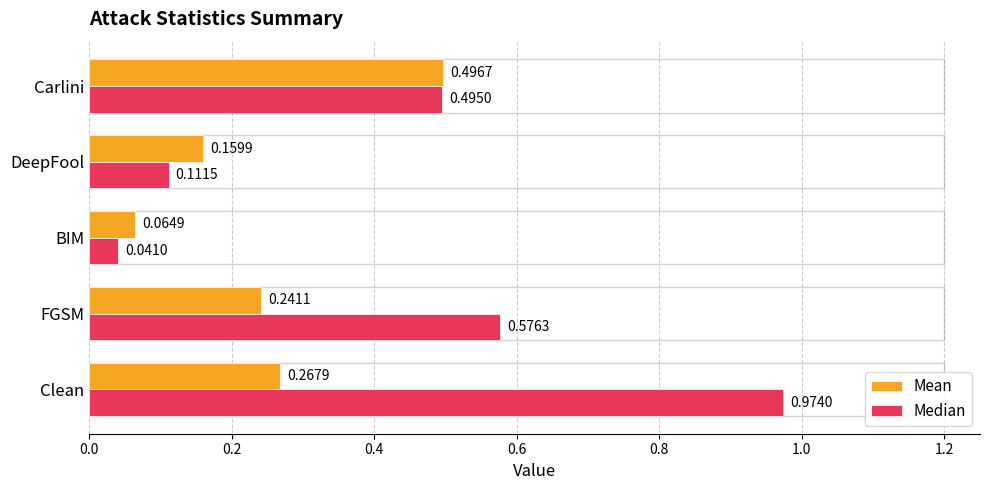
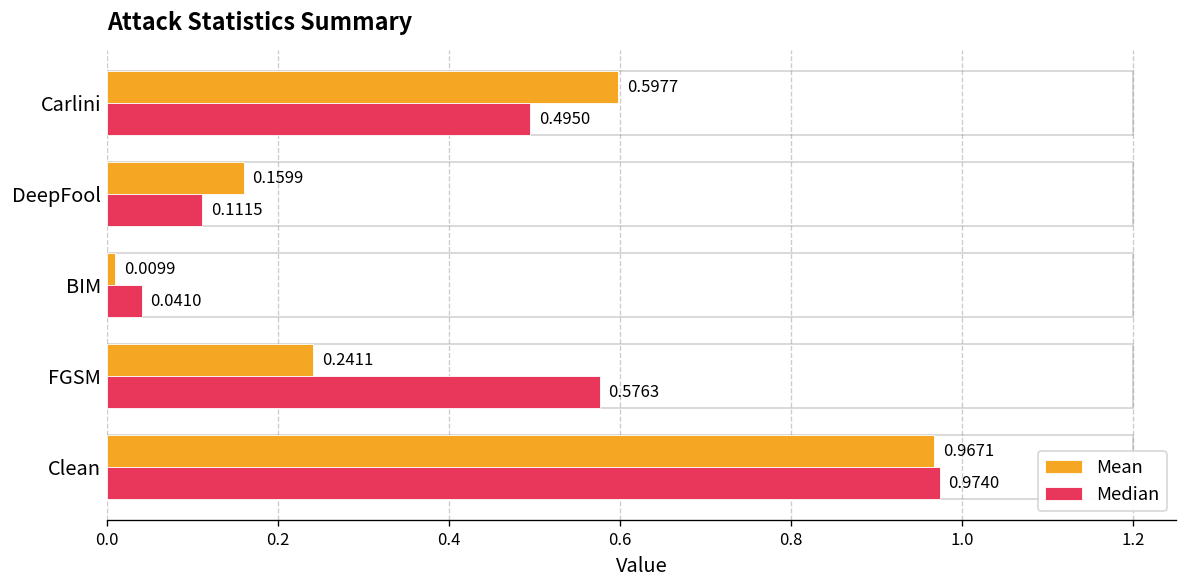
  {
    "Mean": {
-     "Carlini": 0.4967,
+     "Carlini": 0.5977,
      "DeepFool": 0.1599,
-     "BIM": 0.0649,
+     "BIM": 0.0099,
      "FGSM": 0.2411,
-     "Clean": 0.2679
+     "Clean": 0.9671
    },
    "Median": {
      "Carlini": 0.4950,
      "DeepFool": 0.1115,
      "BIM": 0.0410,
      "FGSM": 0.5763,
      "Clean": 0.9740
    }
  }
